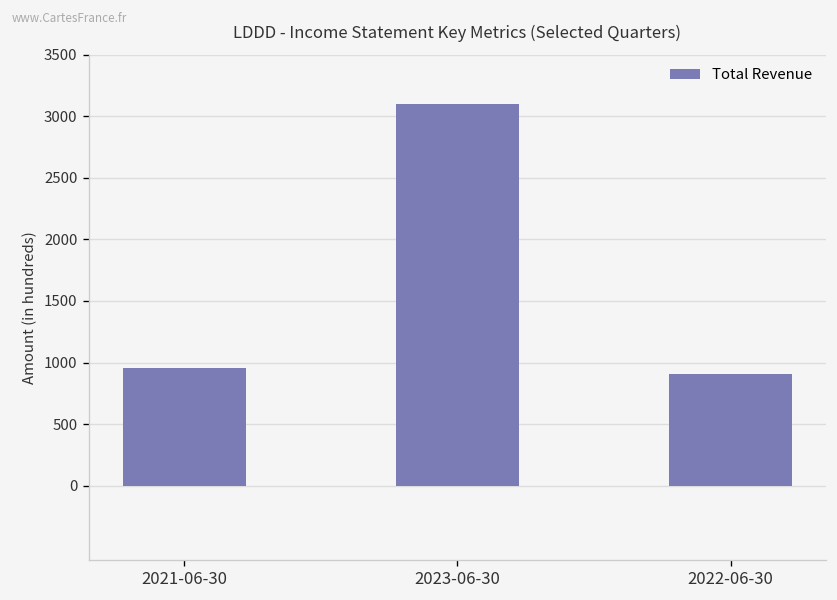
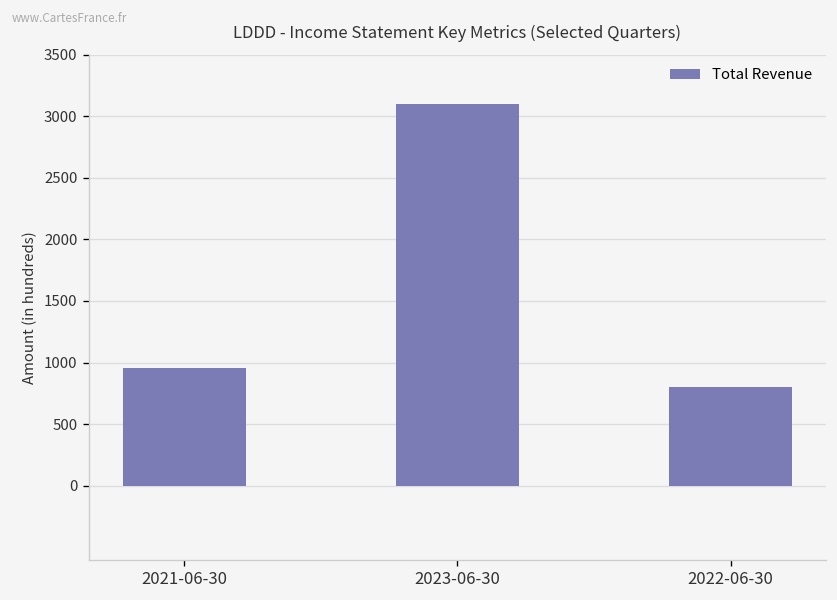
  {
    "2021-06-30": 950,
    "2023-06-30": 3100,
-   "2022-06-30": 900
+   "2022-06-30": 800
  }
